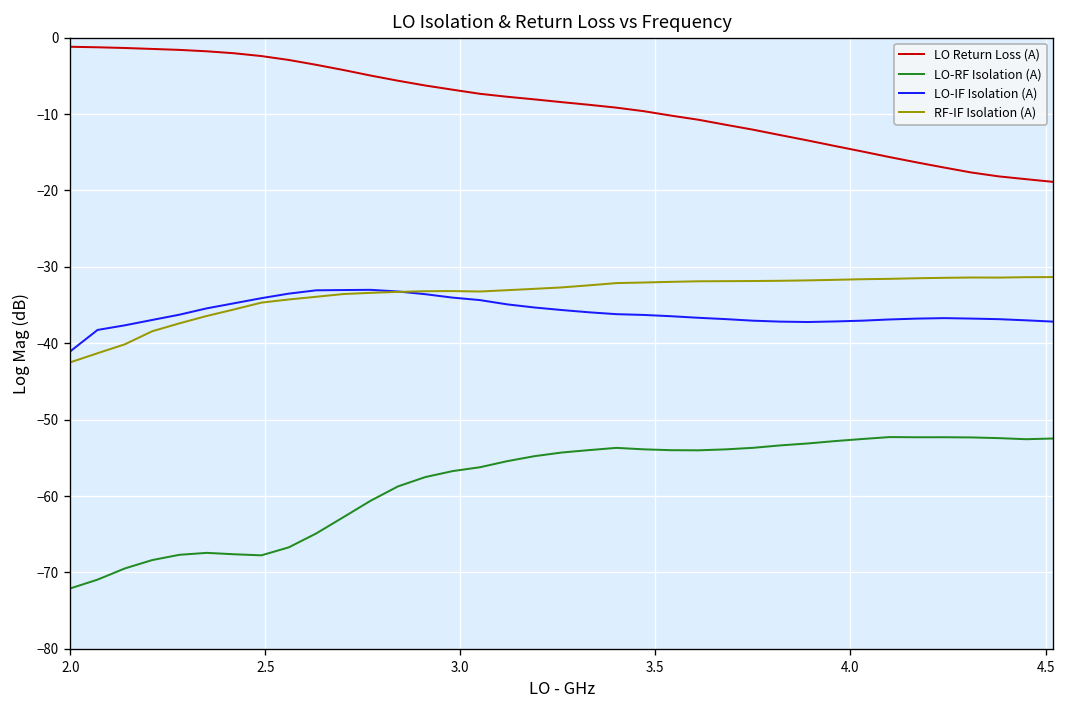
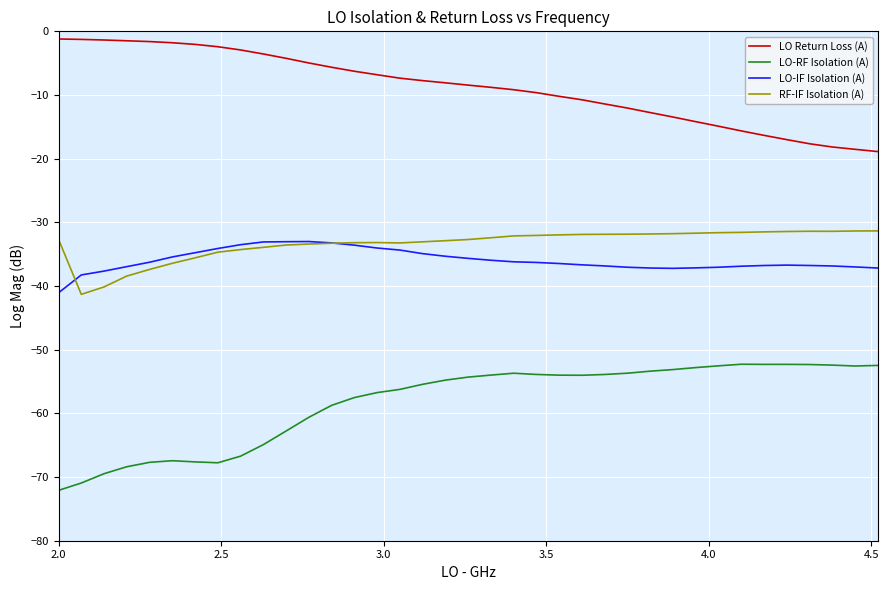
  {
    "LO Return Loss (A)": {
      "2.0": -1
    },
    "LO-RF Isolation (A)": {
      "2.0": -72
    },
    "LO-IF Isolation (A)": {
      "2.0": -41
    },
    "RF-IF Isolation (A)": {
-     "2.0": -42
+     "2.0": -33
    }
  }
